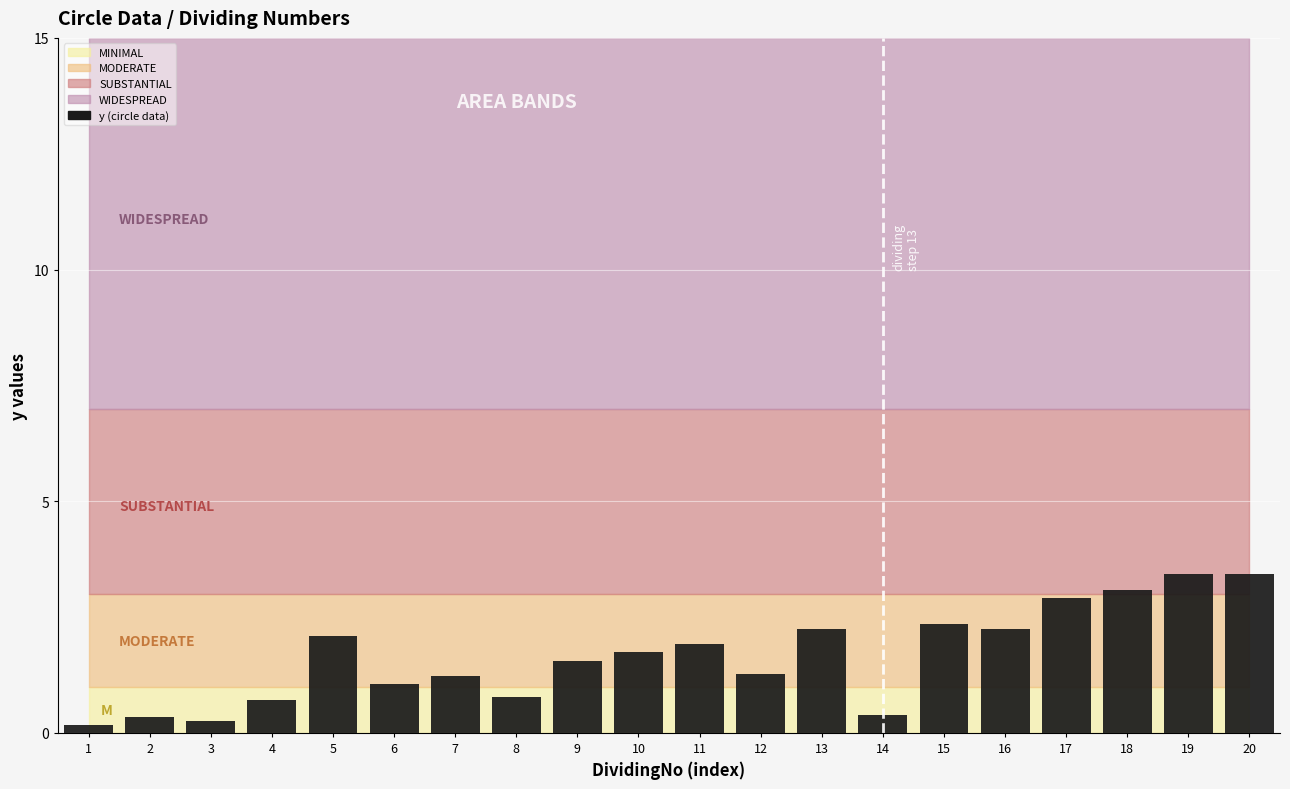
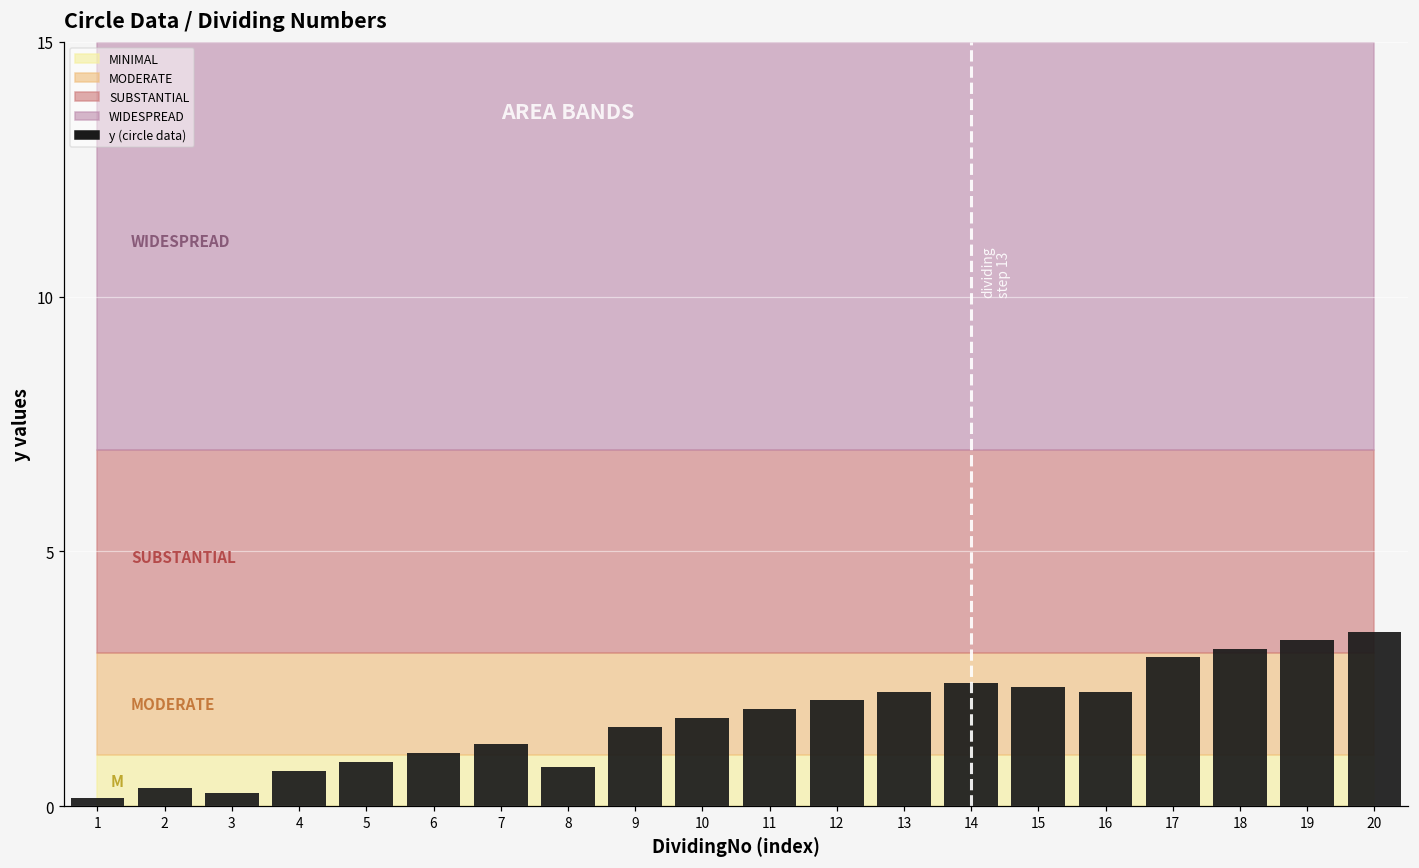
  {
    "y (circle data)": {
      "1": 0.2,
      "2": 0.4,
      "3": 0.3,
      "4": 0.7,
-     "5": 2.1,
+     "5": 0.9,
      "6": 1.1,
      "7": 1.2,
      "8": 0.8,
      "9": 1.6,
      "10": 1.7,
      "11": 1.9,
-     "12": 1.3,
+     "12": 2.1,
      "13": 2.3,
-     "14": 0.4,
+     "14": 2.4,
      "15": 2.3,
      "16": 2.2,
      "17": 2.9,
      "18": 3.1,
-     "19": 3.4,
+     "19": 3.3,
      "20": 3.4
    }
  }
